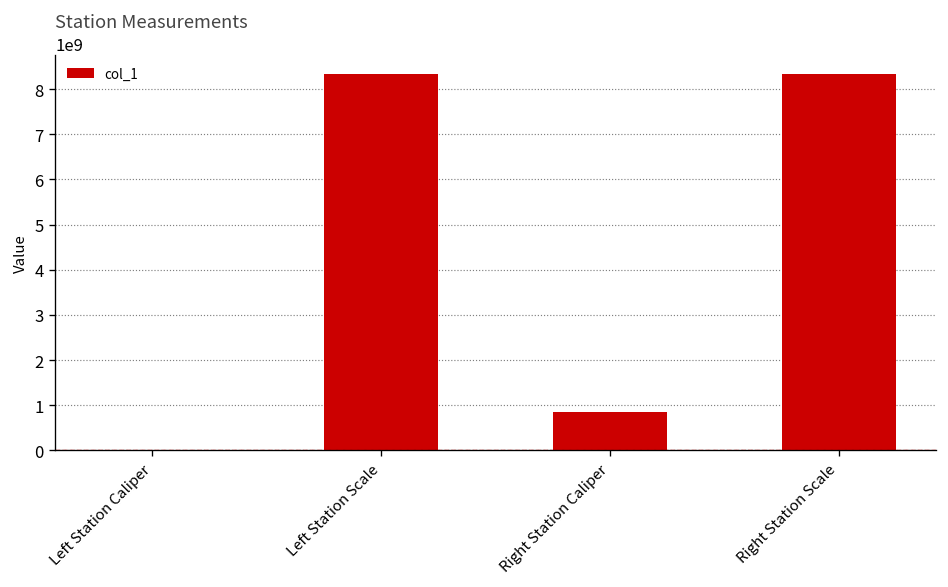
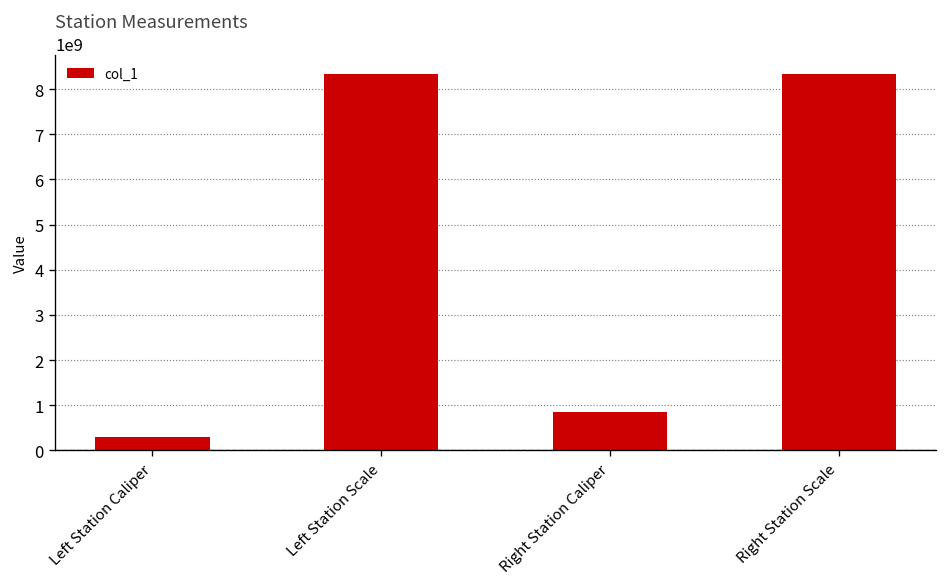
  {
-   "Left Station Caliper": 0,
+   "Left Station Caliper": 300000000,
    "Left Station Scale": 8300000000,
    "Right Station Caliper": 800000000,
    "Right Station Scale": 8300000000
  }
